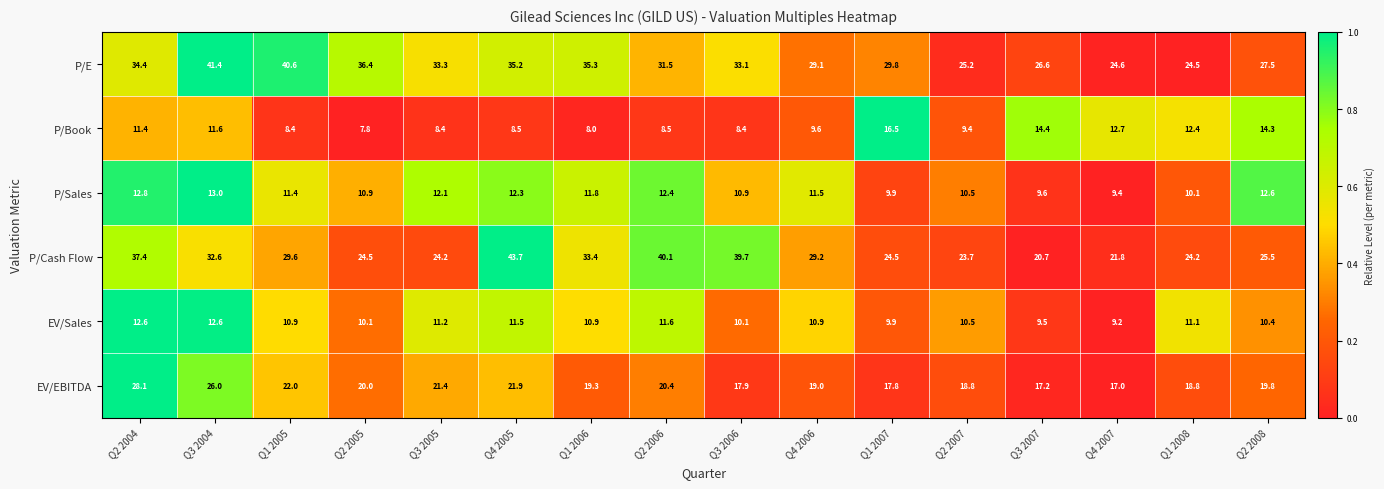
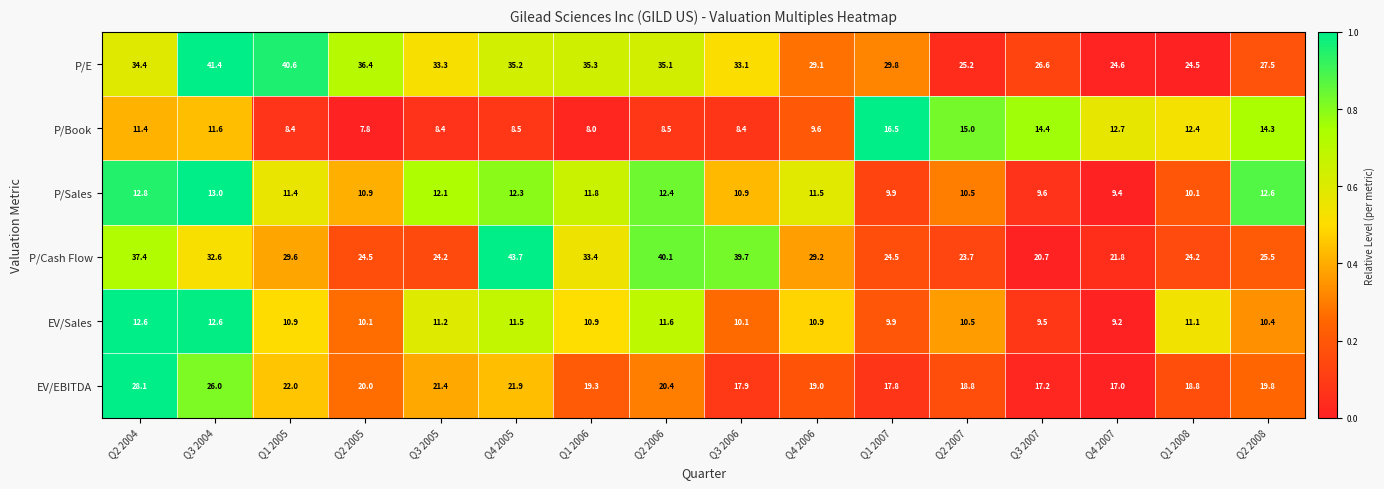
  {
    "P/E": {
      "Q2 2004": 34.4,
      "Q3 2004": 41.4,
      "Q1 2005": 40.6,
      "Q2 2005": 36.4,
      "Q3 2005": 33.3,
      "Q4 2005": 35.2,
      "Q1 2006": 35.3,
-     "Q2 2006": 31.5,
+     "Q2 2006": 35.1,
      "Q3 2006": 33.1,
      "Q4 2006": 29.1,
      "Q1 2007": 29.8,
      "Q2 2007": 25.2,
      "Q3 2007": 26.6,
      "Q4 2007": 24.6,
      "Q1 2008": 24.5,
      "Q2 2008": 27.5
    },
    "P/Book": {
      "Q2 2004": 11.4,
      "Q3 2004": 11.6,
      "Q1 2005": 8.4,
      "Q2 2005": 7.8,
      "Q3 2005": 8.4,
      "Q4 2005": 8.5,
      "Q1 2006": 8.0,
      "Q2 2006": 8.5,
      "Q3 2006": 8.4,
      "Q4 2006": 9.6,
      "Q1 2007": 16.5,
-     "Q2 2007": 9.4,
+     "Q2 2007": 15.0,
      "Q3 2007": 14.4,
      "Q4 2007": 12.7,
      "Q1 2008": 12.4,
      "Q2 2008": 14.3
    },
    "P/Sales": {
      "Q2 2004": 12.8,
      "Q3 2004": 13.0,
      "Q1 2005": 11.4,
      "Q2 2005": 10.9,
      "Q3 2005": 12.1,
      "Q4 2005": 12.3,
      "Q1 2006": 11.8,
      "Q2 2006": 12.4,
      "Q3 2006": 10.9,
      "Q4 2006": 11.5,
      "Q1 2007": 9.9,
      "Q2 2007": 10.5,
      "Q3 2007": 9.6,
      "Q4 2007": 9.4,
      "Q1 2008": 10.1,
      "Q2 2008": 12.6
    },
    "P/Cash Flow": {
      "Q2 2004": 37.4,
      "Q3 2004": 32.6,
      "Q1 2005": 29.6,
      "Q2 2005": 24.5,
      "Q3 2005": 24.2,
      "Q4 2005": 43.7,
      "Q1 2006": 33.4,
      "Q2 2006": 40.1,
      "Q3 2006": 39.7,
      "Q4 2006": 29.2,
      "Q1 2007": 24.5,
      "Q2 2007": 23.7,
      "Q3 2007": 20.7,
      "Q4 2007": 21.8,
      "Q1 2008": 24.2,
      "Q2 2008": 25.5
    },
    "EV/Sales": {
      "Q2 2004": 12.6,
      "Q3 2004": 12.6,
      "Q1 2005": 10.9,
      "Q2 2005": 10.1,
      "Q3 2005": 11.2,
      "Q4 2005": 11.5,
      "Q1 2006": 10.9,
      "Q2 2006": 11.6,
      "Q3 2006": 10.1,
      "Q4 2006": 10.9,
      "Q1 2007": 9.9,
      "Q2 2007": 10.5,
      "Q3 2007": 9.5,
      "Q4 2007": 9.2,
      "Q1 2008": 11.1,
      "Q2 2008": 10.4
    },
    "EV/EBITDA": {
      "Q2 2004": 28.1,
      "Q3 2004": 26.0,
      "Q1 2005": 22.0,
      "Q2 2005": 20.0,
      "Q3 2005": 21.4,
      "Q4 2005": 21.9,
      "Q1 2006": 19.3,
      "Q2 2006": 20.4,
      "Q3 2006": 17.9,
      "Q4 2006": 19.0,
      "Q1 2007": 17.8,
      "Q2 2007": 18.8,
      "Q3 2007": 17.2,
      "Q4 2007": 17.0,
      "Q1 2008": 18.8,
      "Q2 2008": 19.8
    }
  }
